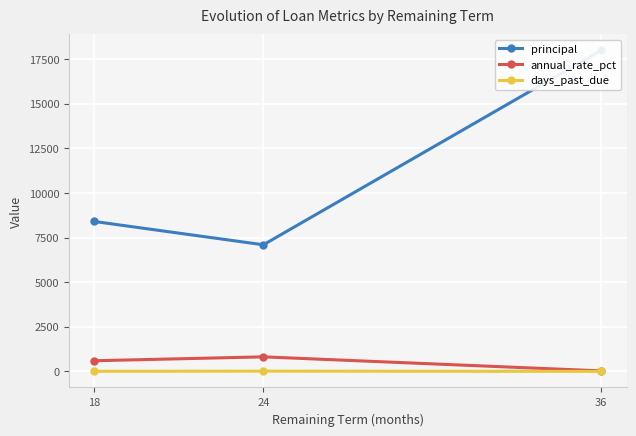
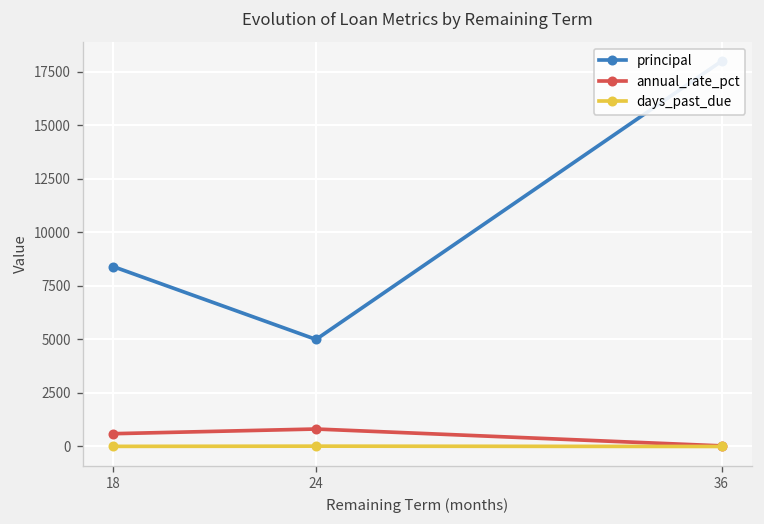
  {
    "principal": {
      "18": 8400,
-     "24": 7100
+     "24": 5000
    },
    "annual_rate_pct": {
      "18": 600,
      "24": 800
    },
    "days_past_due": {
      "18": 0,
      "24": 0
    }
  }
